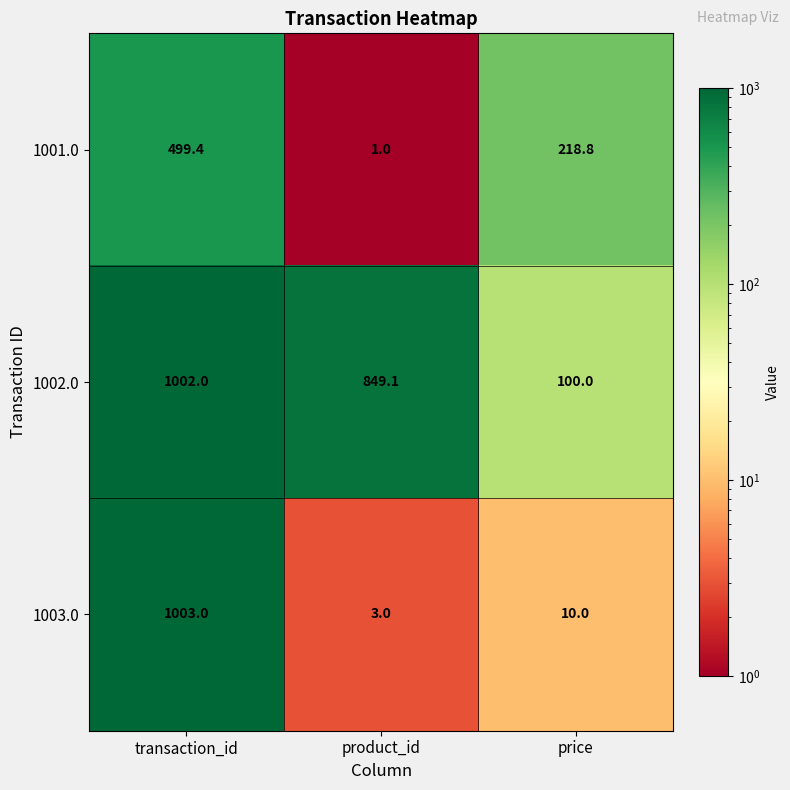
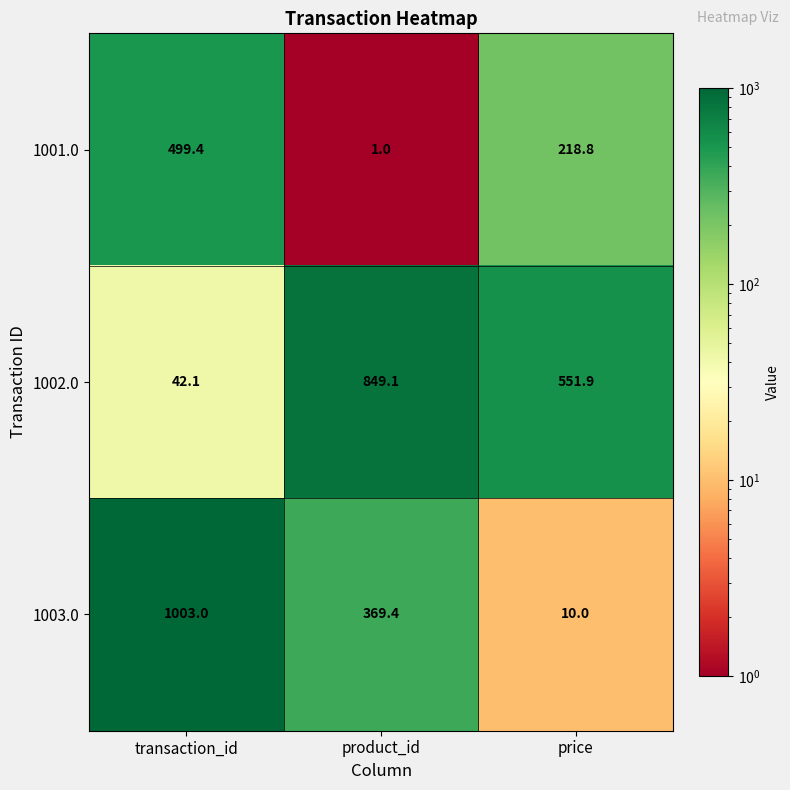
  {
    "1001.0": {
      "transaction_id": 499.4,
      "product_id": 1.0,
      "price": 218.8
    },
    "1002.0": {
-     "transaction_id": 1002.0,
+     "transaction_id": 42.1,
      "product_id": 849.1,
-     "price": 100.0
+     "price": 551.9
    },
    "1003.0": {
      "transaction_id": 1003.0,
-     "product_id": 3.0,
+     "product_id": 369.4,
      "price": 10.0
    }
  }
